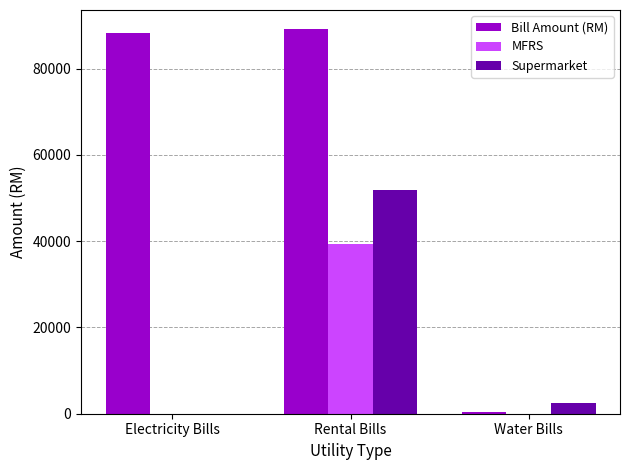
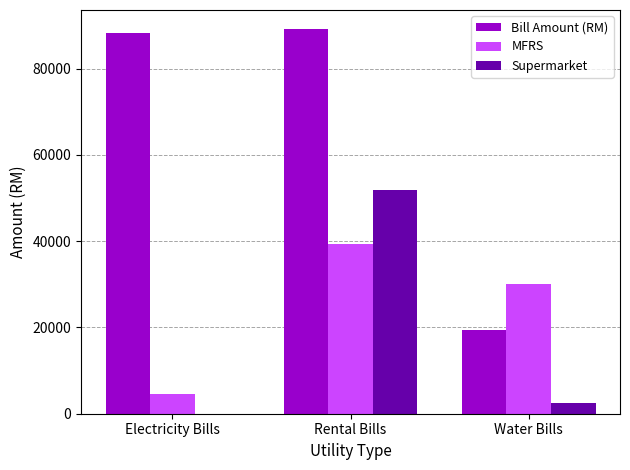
  {
    "Bill Amount (RM)": {
      "Electricity Bills": 88000,
      "Rental Bills": 89000,
-     "Water Bills": 0
+     "Water Bills": 20000
    },
    "MFRS": {
-     "Electricity Bills": 0,
+     "Electricity Bills": 5000,
      "Rental Bills": 39000,
-     "Water Bills": 0
+     "Water Bills": 30000
    },
    "Supermarket": {
      "Electricity Bills": 0,
      "Rental Bills": 52000,
      "Water Bills": 2000
    }
  }
